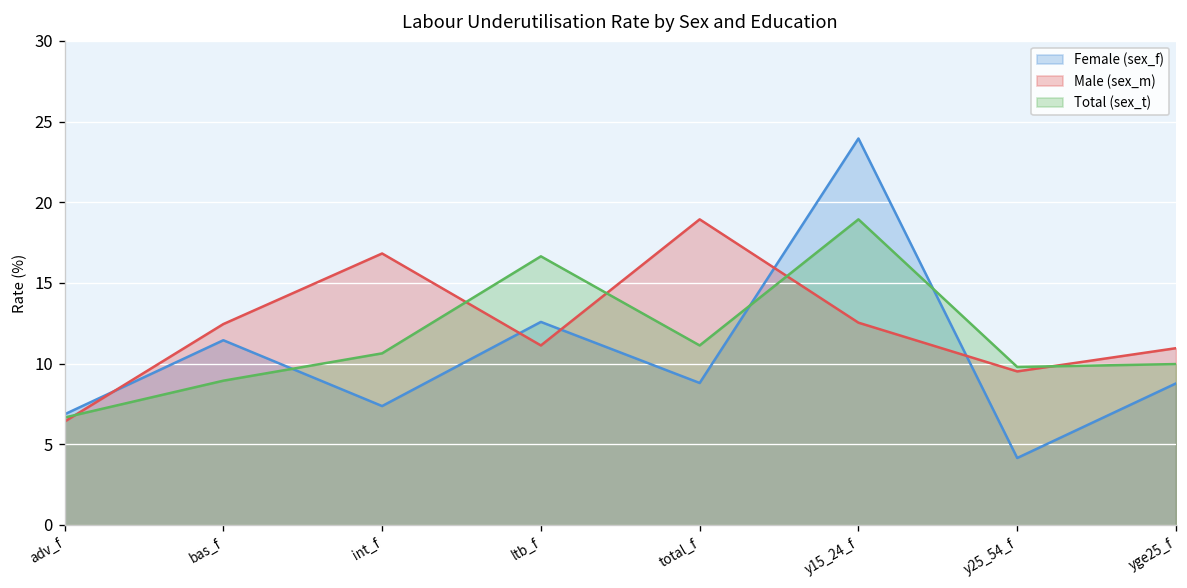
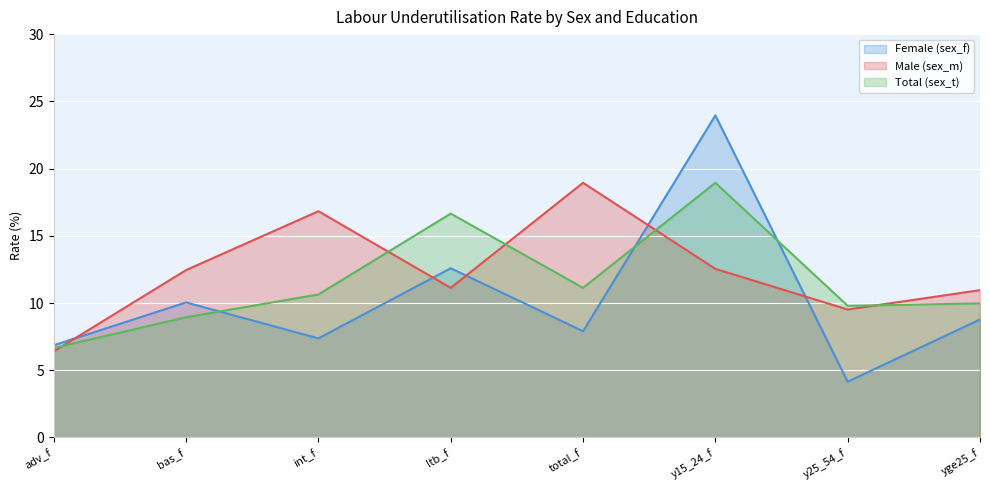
  {
    "Female (sex_f)": {
      "adv_f": 6.9,
-     "bas_f": 11.4,
+     "bas_f": 10.0,
      "int_f": 7.4,
      "ltb_f": 12.6,
-     "total_f": 8.8,
+     "total_f": 7.9,
      "y15_24_f": 24.0,
      "y25_54_f": 4.2,
      "yge25_f": 8.8
    },
    "Male (sex_m)": {
      "adv_f": 6.4,
      "bas_f": 12.5,
      "int_f": 16.8,
      "ltb_f": 11.1,
      "total_f": 18.9,
      "y15_24_f": 12.5,
      "y25_54_f": 9.5,
      "yge25_f": 11.0
    },
    "Total (sex_t)": {
      "adv_f": 6.7,
      "bas_f": 8.9,
      "int_f": 10.6,
      "ltb_f": 16.7,
      "total_f": 11.1,
      "y15_24_f": 18.9,
      "y25_54_f": 9.8,
      "yge25_f": 10.0
    }
  }
